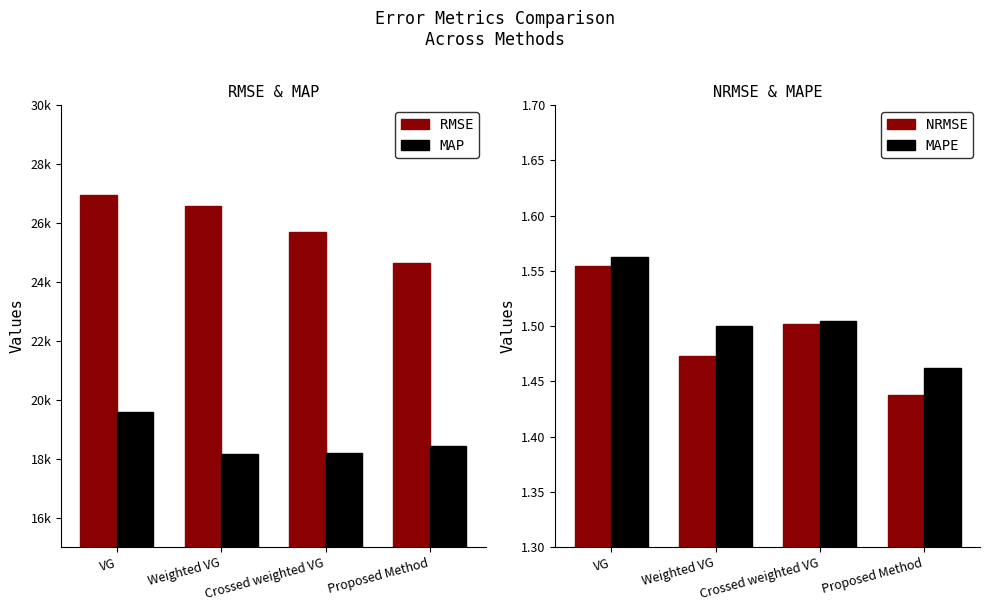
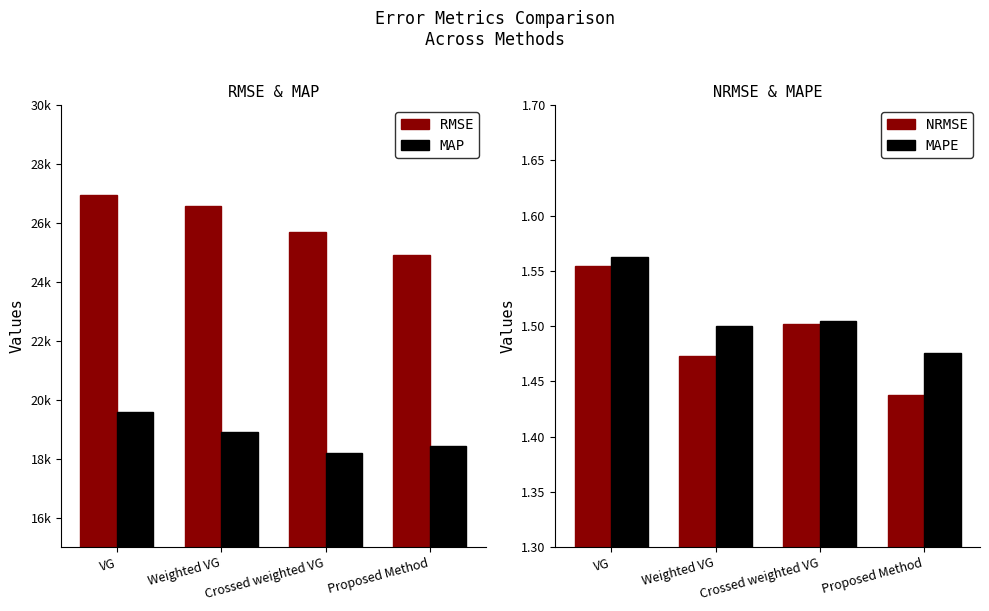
  {
    "RMSE & MAP": {
      "RMSE": {
        "VG": 26900,
        "Weighted VG": 26600,
        "Crossed weighted VG": 25700,
-       "Proposed Method": 24600
+       "Proposed Method": 24900
      },
      "MAP": {
        "VG": 19600,
-       "Weighted VG": 18200,
+       "Weighted VG": 18900,
        "Crossed weighted VG": 18200,
        "Proposed Method": 18400
      }
    },
    "NRMSE & MAPE": {
      "NRMSE": {
        "VG": 1.554,
        "Weighted VG": 1.473,
        "Crossed weighted VG": 1.501,
        "Proposed Method": 1.437
      },
      "MAPE": {
        "VG": 1.562,
        "Weighted VG": 1.500,
        "Crossed weighted VG": 1.504,
-       "Proposed Method": 1.462
+       "Proposed Method": 1.476
      }
    }
  }
